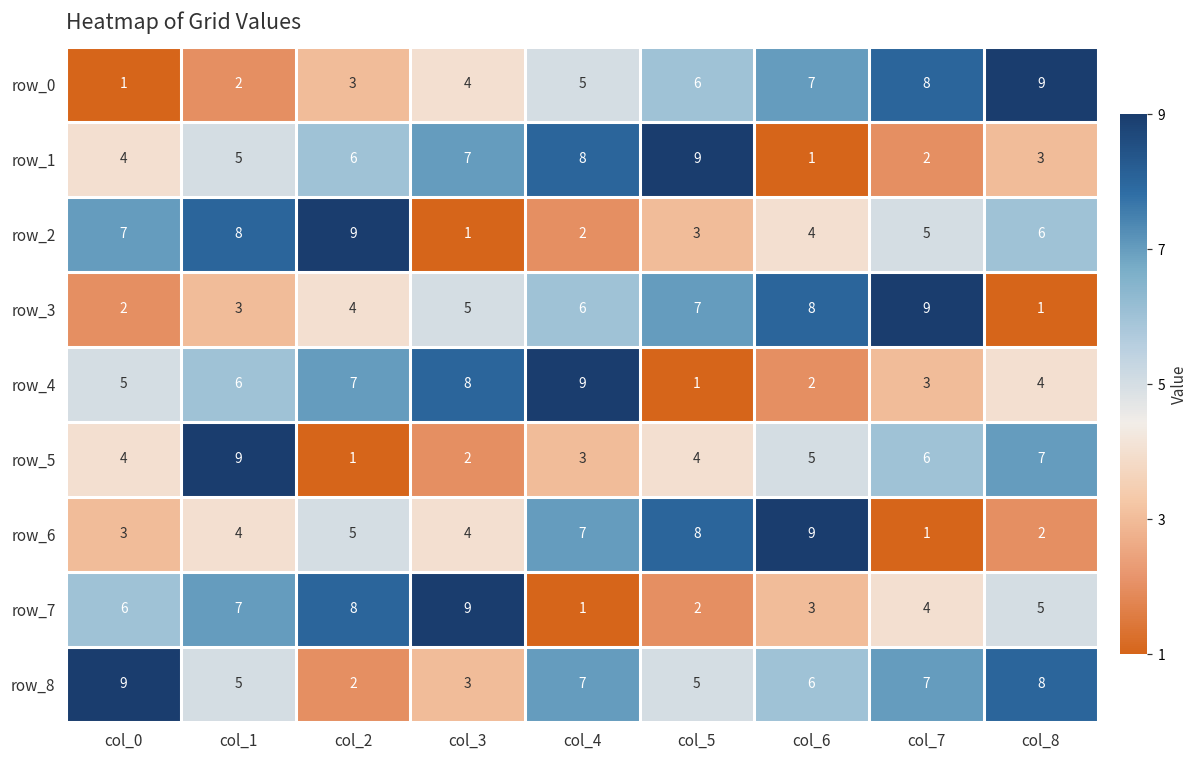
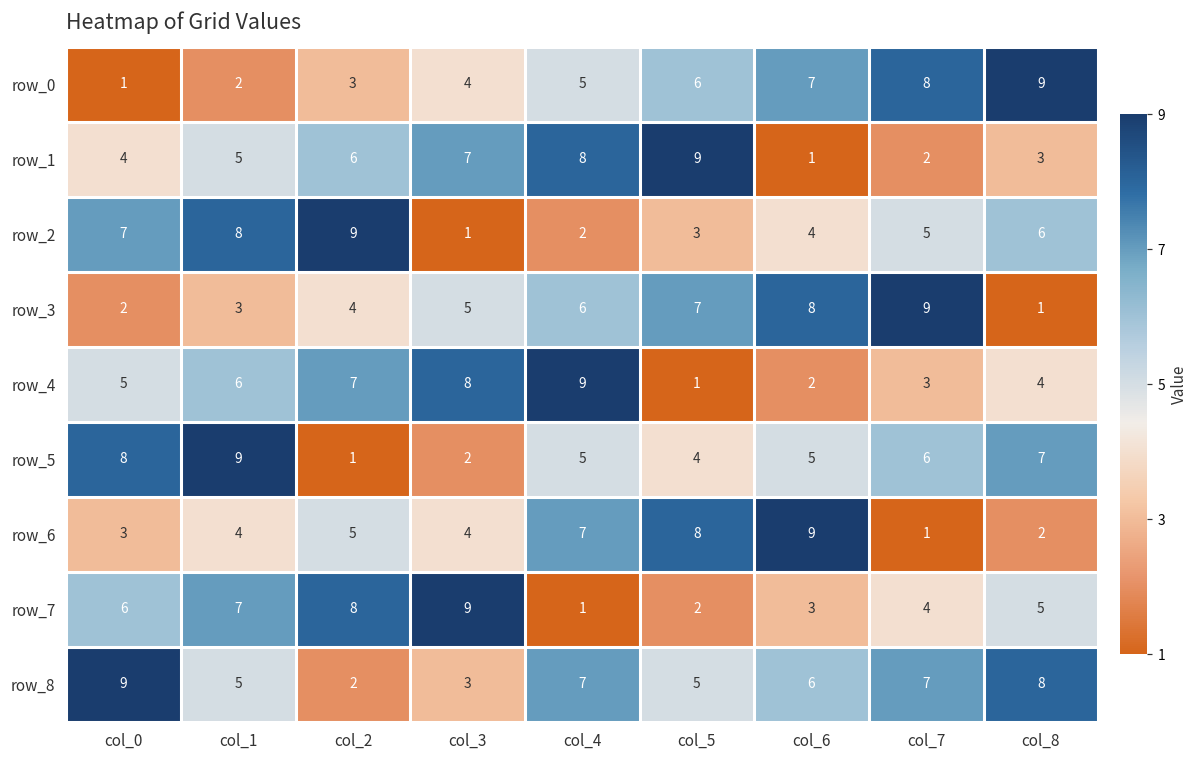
  {
    "row_0": {
      "col_0": 1,
      "col_1": 2,
      "col_2": 3,
      "col_3": 4,
      "col_4": 5,
      "col_5": 6,
      "col_6": 7,
      "col_7": 8,
      "col_8": 9
    },
    "row_1": {
      "col_0": 4,
      "col_1": 5,
      "col_2": 6,
      "col_3": 7,
      "col_4": 8,
      "col_5": 9,
      "col_6": 1,
      "col_7": 2,
      "col_8": 3
    },
    "row_2": {
      "col_0": 7,
      "col_1": 8,
      "col_2": 9,
      "col_3": 1,
      "col_4": 2,
      "col_5": 3,
      "col_6": 4,
      "col_7": 5,
      "col_8": 6
    },
    "row_3": {
      "col_0": 2,
      "col_1": 3,
      "col_2": 4,
      "col_3": 5,
      "col_4": 6,
      "col_5": 7,
      "col_6": 8,
      "col_7": 9,
      "col_8": 1
    },
    "row_4": {
      "col_0": 5,
      "col_1": 6,
      "col_2": 7,
      "col_3": 8,
      "col_4": 9,
      "col_5": 1,
      "col_6": 2,
      "col_7": 3,
      "col_8": 4
    },
    "row_5": {
-     "col_0": 4,
+     "col_0": 8,
      "col_1": 9,
      "col_2": 1,
      "col_3": 2,
-     "col_4": 3,
+     "col_4": 5,
      "col_5": 4,
      "col_6": 5,
      "col_7": 6,
      "col_8": 7
    },
    "row_6": {
      "col_0": 3,
      "col_1": 4,
      "col_2": 5,
      "col_3": 4,
      "col_4": 7,
      "col_5": 8,
      "col_6": 9,
      "col_7": 1,
      "col_8": 2
    },
    "row_7": {
      "col_0": 6,
      "col_1": 7,
      "col_2": 8,
      "col_3": 9,
      "col_4": 1,
      "col_5": 2,
      "col_6": 3,
      "col_7": 4,
      "col_8": 5
    },
    "row_8": {
      "col_0": 9,
      "col_1": 5,
      "col_2": 2,
      "col_3": 3,
      "col_4": 7,
      "col_5": 5,
      "col_6": 6,
      "col_7": 7,
      "col_8": 8
    }
  }
